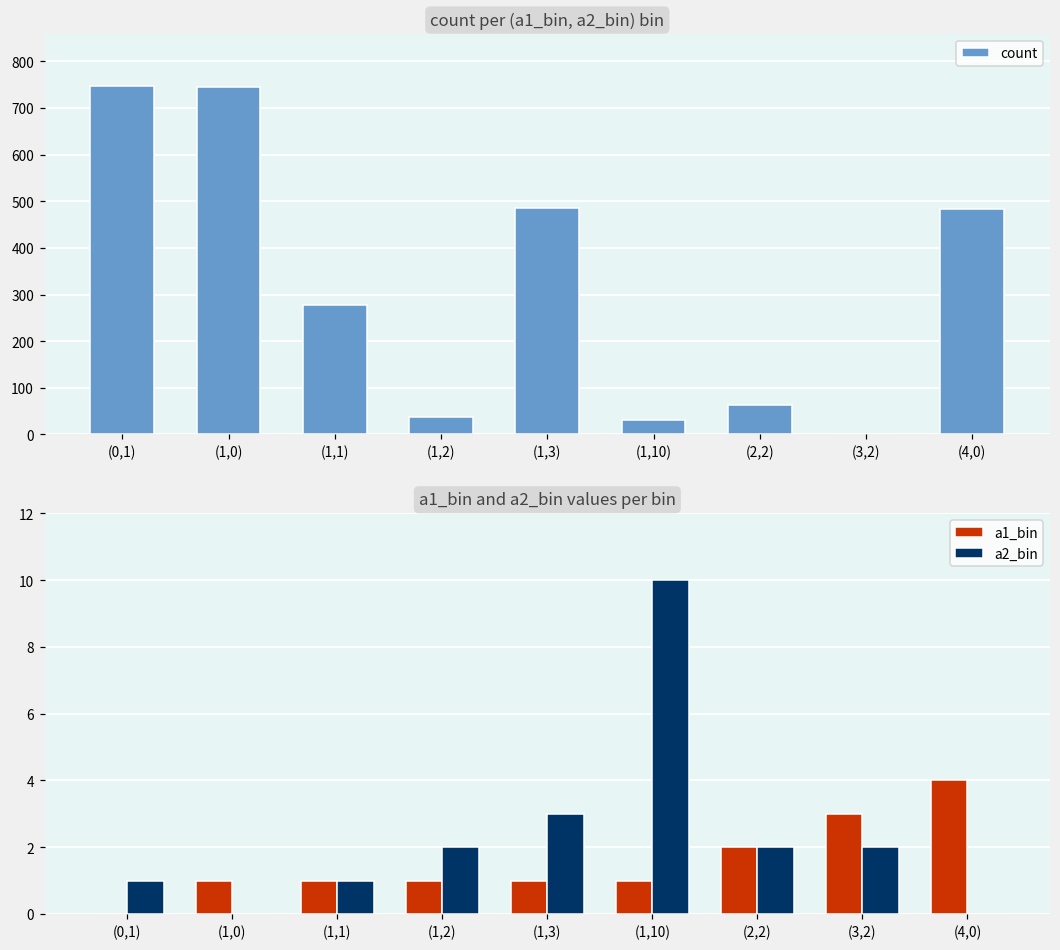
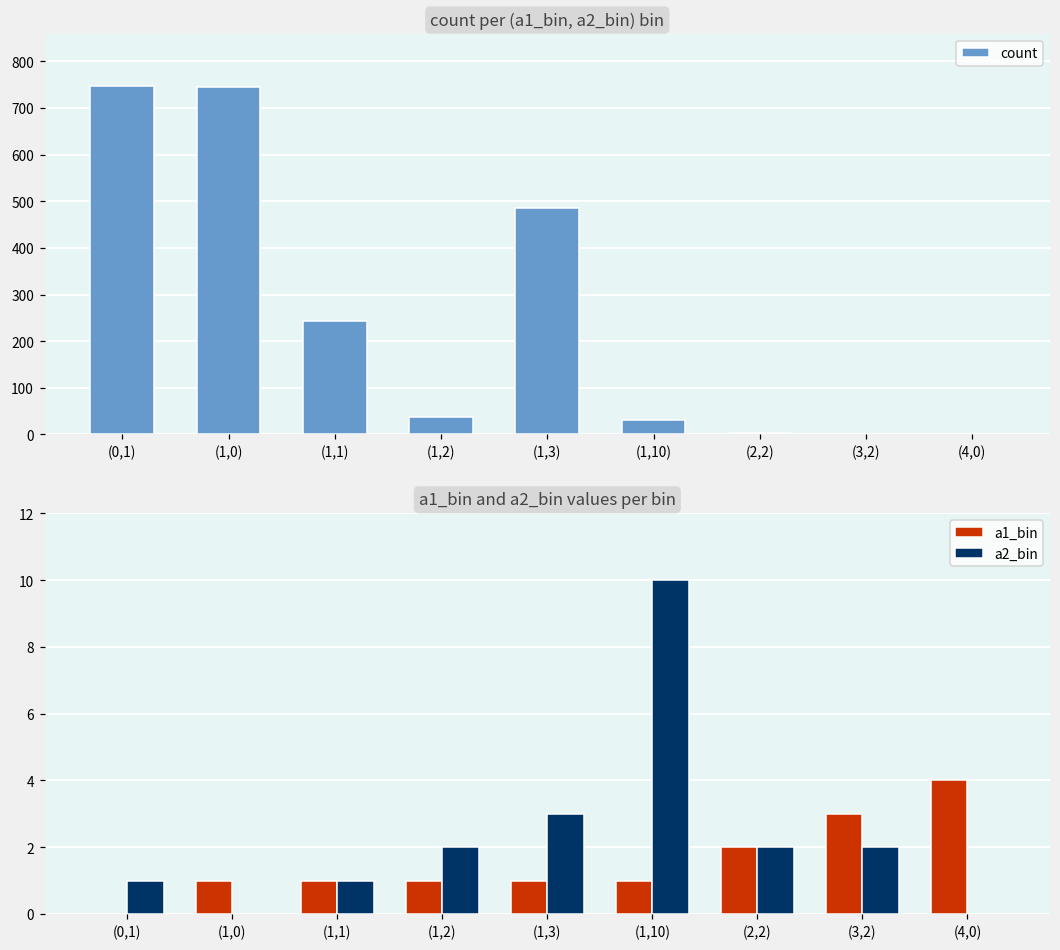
  {
    "count per (a1_bin, a2_bin) bin": {
      "(0,1)": 750,
      "(1,0)": 750,
-     "(1,1)": 280,
+     "(1,1)": 240,
      "(1,2)": 40,
      "(1,3)": 490,
      "(1,10)": 30,
-     "(2,2)": 60,
-     "(4,0)": 480
+     "(2,2)": 0,
+     "(4,0)": 0
    },
    "a1_bin and a2_bin values per bin": {
      "a1_bin": {
        "(0,1)": 0.0,
        "(1,0)": 1.0,
        "(1,1)": 1.0,
        "(1,2)": 1.0,
        "(1,3)": 1.0,
        "(1,10)": 1.0,
        "(2,2)": 2.0,
        "(3,2)": 3.0,
        "(4,0)": 4.0
      },
      "a2_bin": {
        "(0,1)": 1.0,
        "(1,0)": 0.0,
        "(1,1)": 1.0,
        "(1,2)": 2.0,
        "(1,3)": 3.0,
        "(1,10)": 10.0,
        "(2,2)": 2.0,
        "(3,2)": 2.0,
        "(4,0)": 0.0
      }
    }
  }
